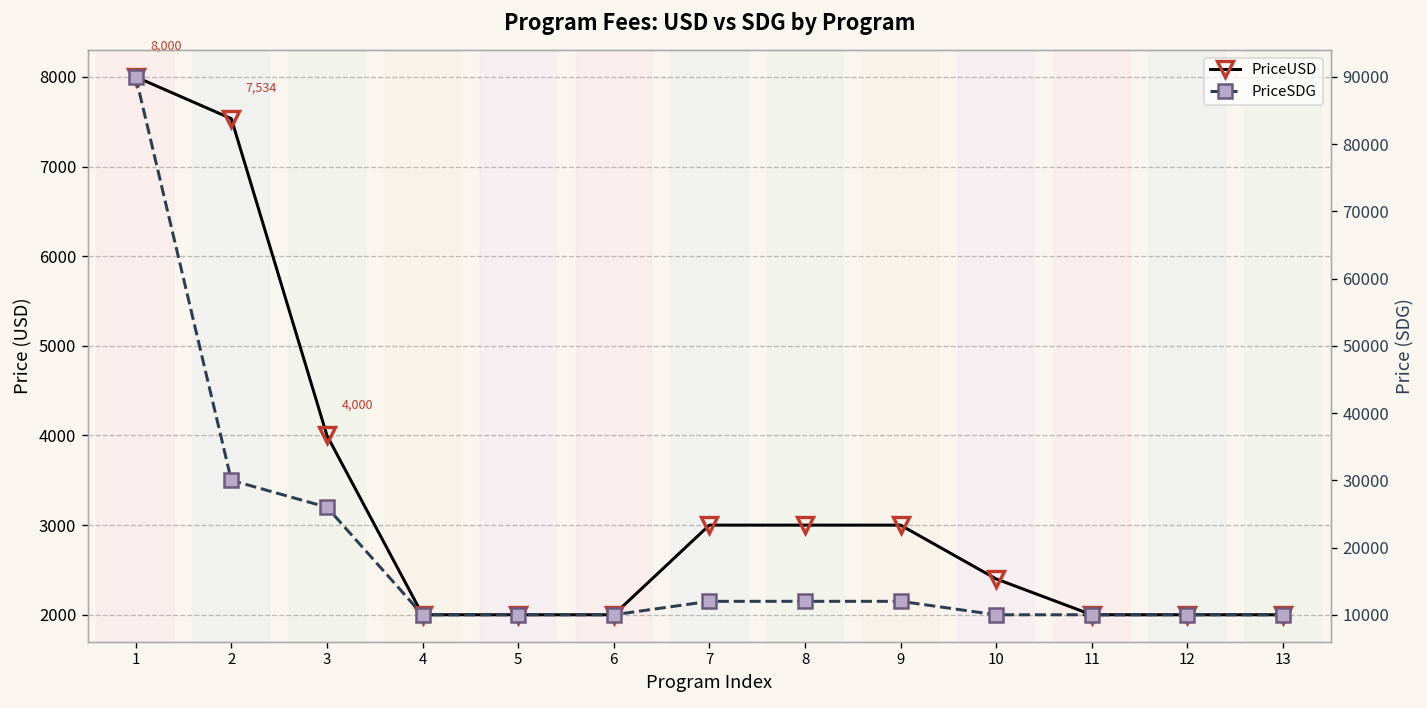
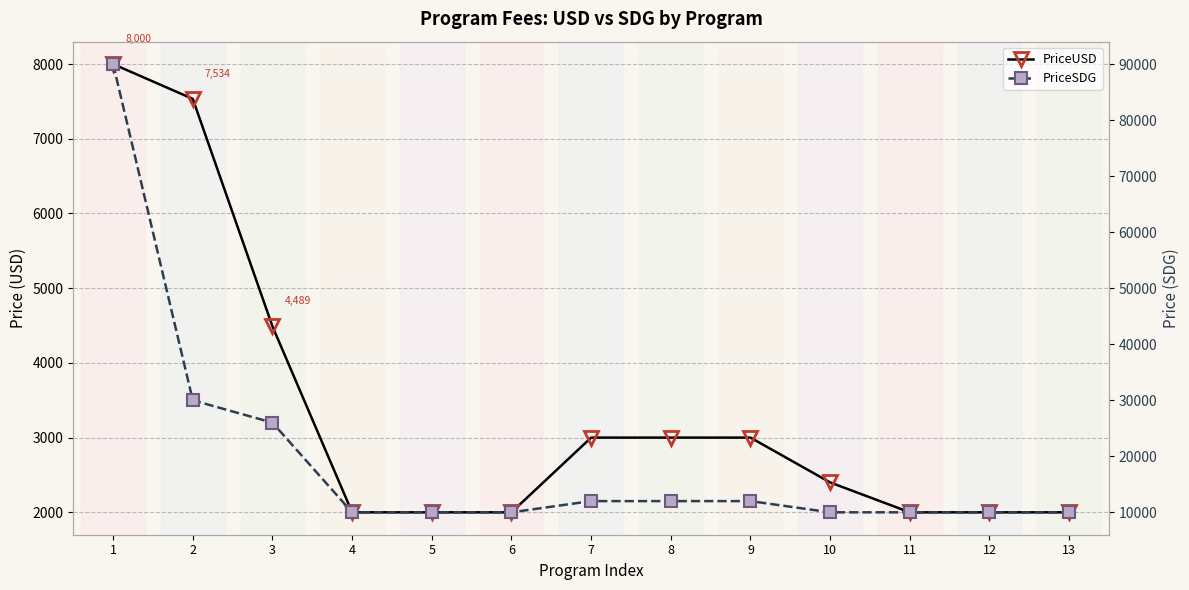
  {
    "PriceUSD": {
      "1": "8,000",
      "2": "7,534",
-     "3": "4,000"
+     "3": "4,489"
    }
  }
